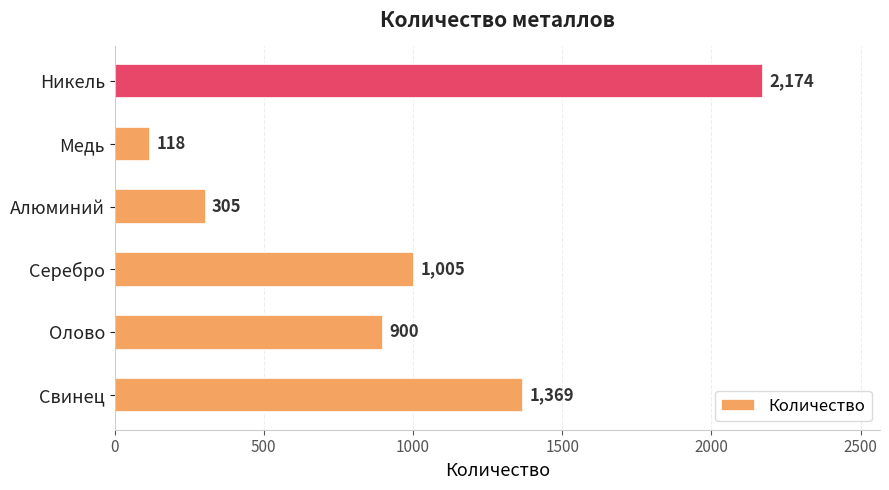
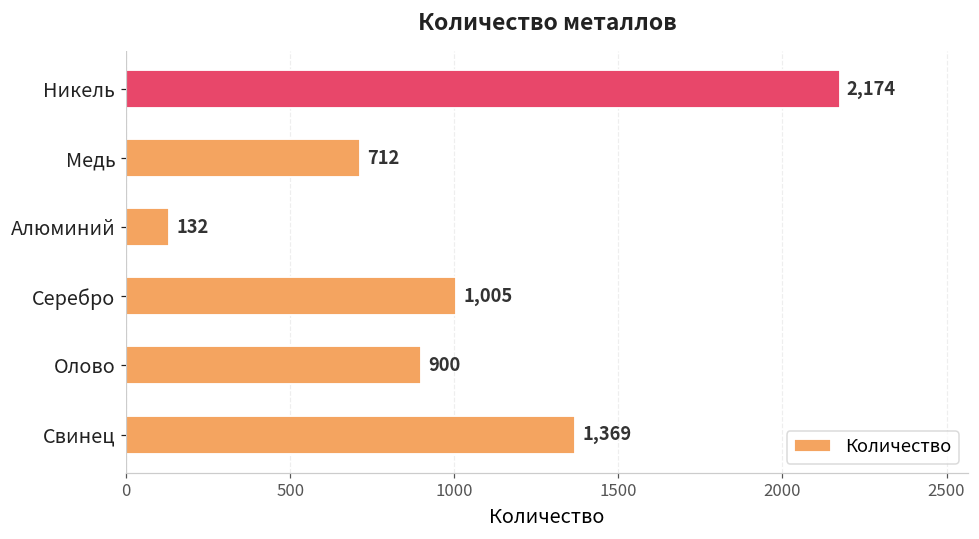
  {
    "Никель": "2,174",
-   "Медь": "118",
-   "Алюминий": "305",
+   "Медь": "712",
+   "Алюминий": "132",
    "Серебро": "1,005",
    "Олово": "900",
    "Свинец": "1,369"
  }
